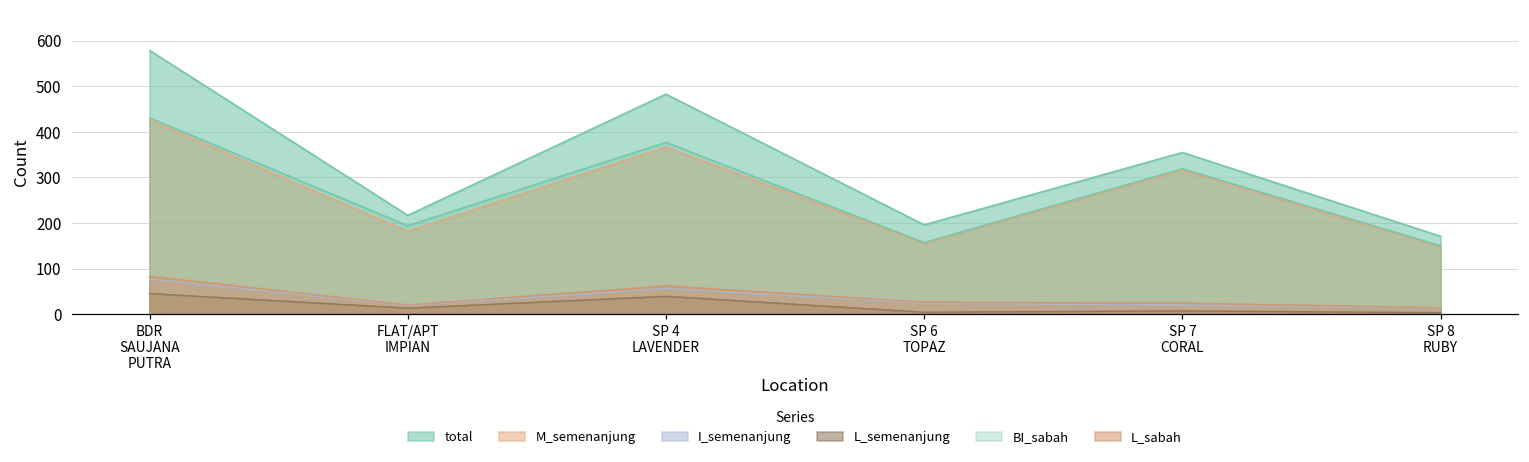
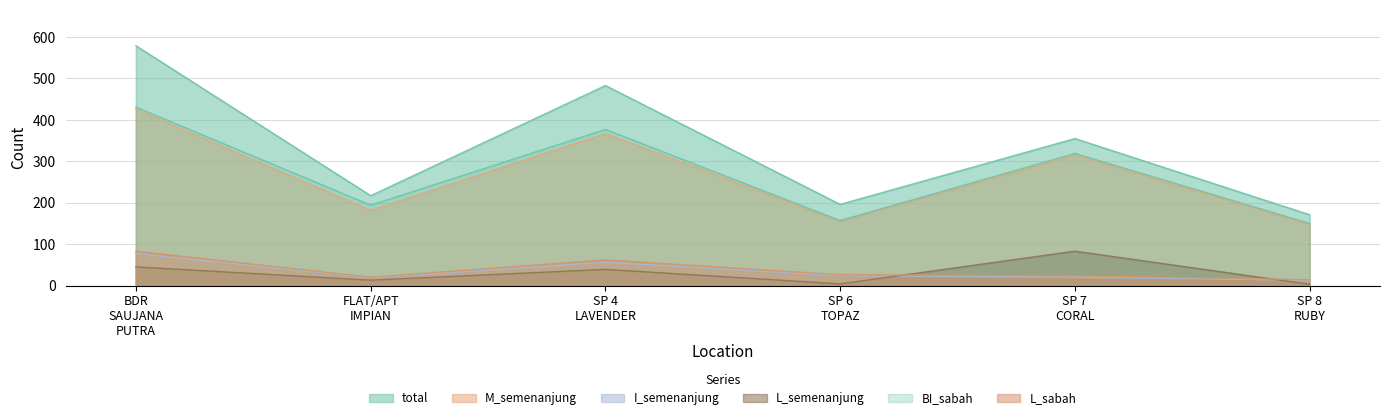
  {
    "L_semenanjung": {
      "BDR SAUJANA PUTRA": 50,
      "SP 4 LAVENDER": 40,
      "SP 6 TOPAZ": 0,
-     "SP 7 CORAL": 10,
+     "SP 7 CORAL": 80,
      "SP 8 RUBY": 0
    }
  }
